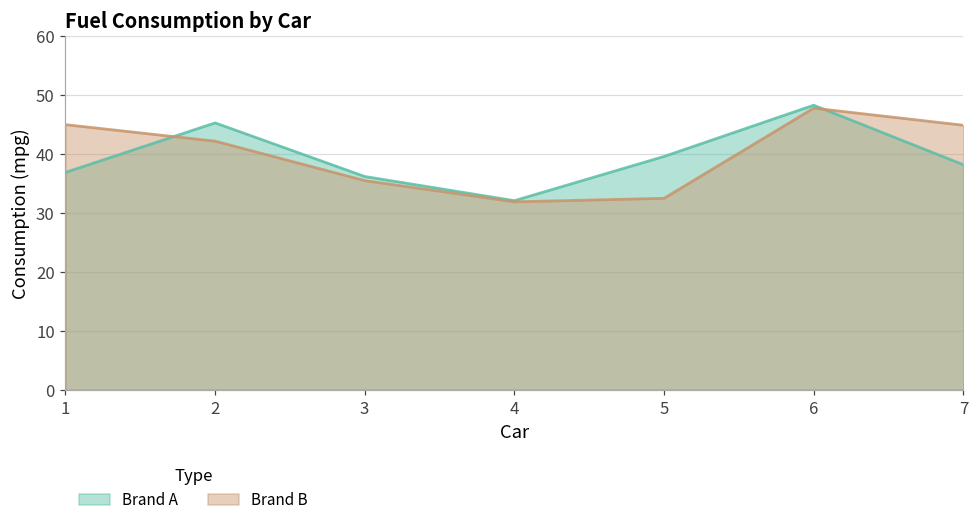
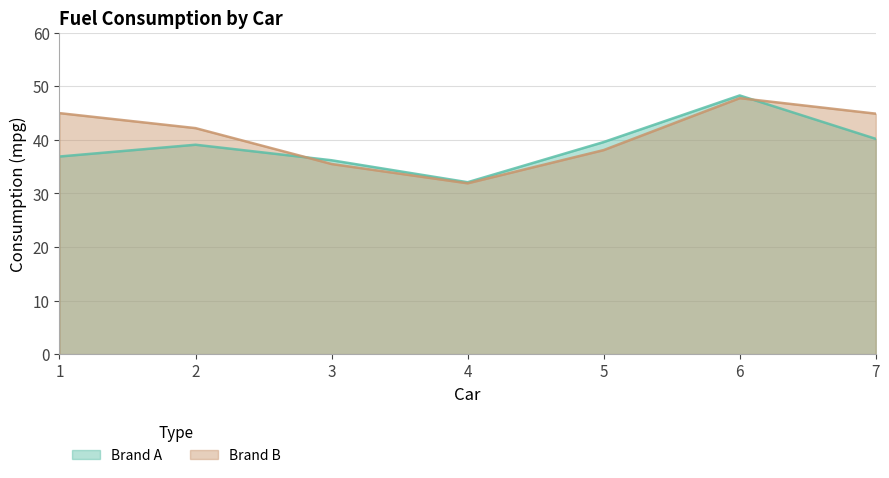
  {
    "Brand A": {
      "1": 37,
-     "2": 45,
+     "2": 39,
      "3": 36,
      "5": 40,
      "6": 48,
-     "7": 38
+     "7": 40
    },
    "Brand B": {
      "1": 45,
      "2": 42,
      "3": 36,
-     "5": 33,
+     "5": 38,
      "6": 48,
      "7": 45
    }
  }
